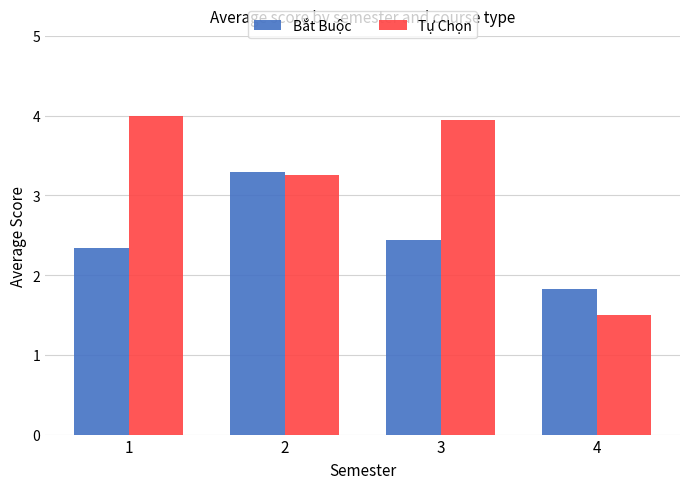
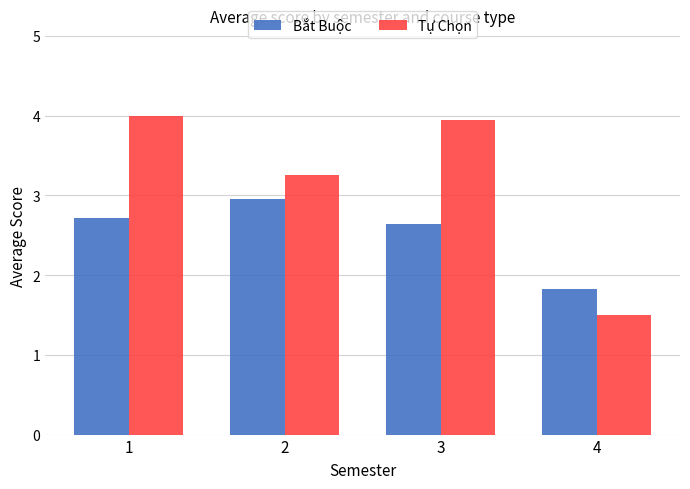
  {
    "Bắt Buộc": {
-     "1": 2.3,
-     "2": 3.3,
-     "3": 2.4,
+     "1": 2.7,
+     "2": 3.0,
+     "3": 2.6,
      "4": 1.8
    },
    "Tự Chọn": {
      "1": 4.0,
      "2": 3.3,
      "3": 4.0,
      "4": 1.5
    }
  }
